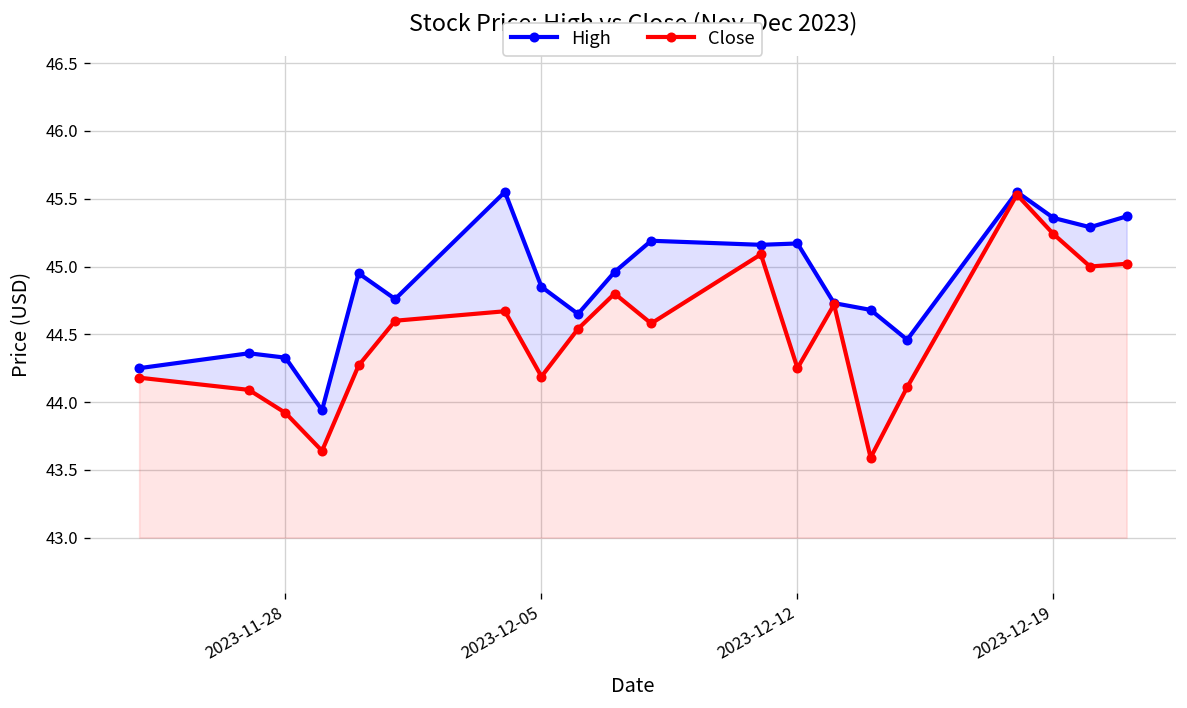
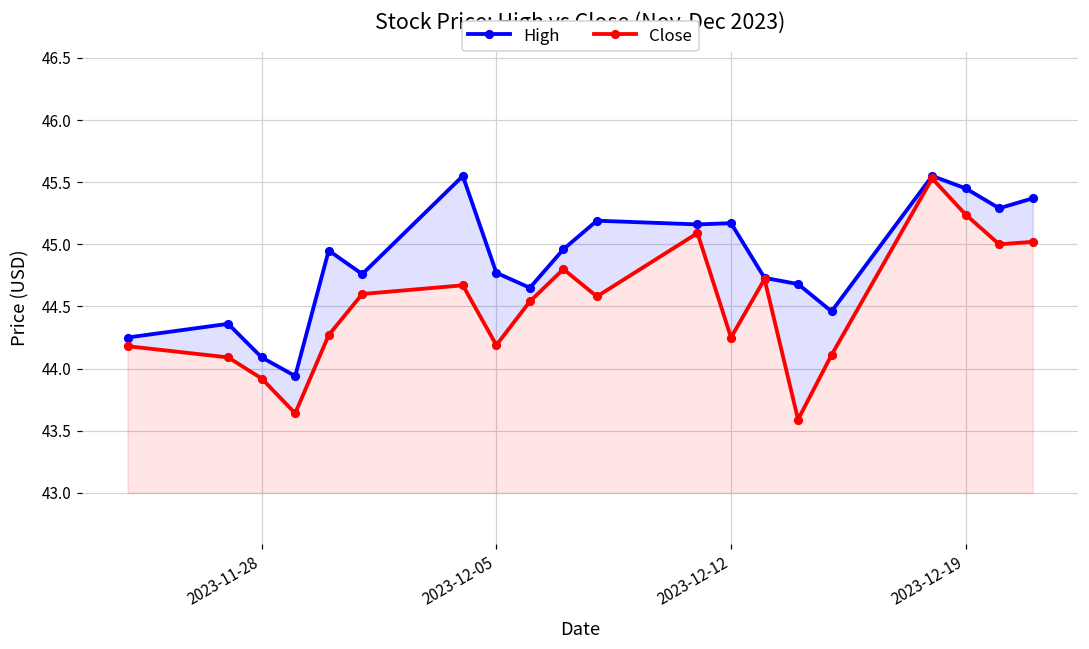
  {
    "High": {
-     "2023-11-28": 44.33,
-     "2023-12-05": 44.85,
+     "2023-11-28": 44.09,
+     "2023-12-05": 44.77,
      "2023-12-12": 45.17,
-     "2023-12-19": 45.36
+     "2023-12-19": 45.45
    },
    "Close": {
      "2023-11-28": 43.92,
      "2023-12-05": 44.19,
      "2023-12-12": 44.25,
      "2023-12-19": 45.24
    }
  }
